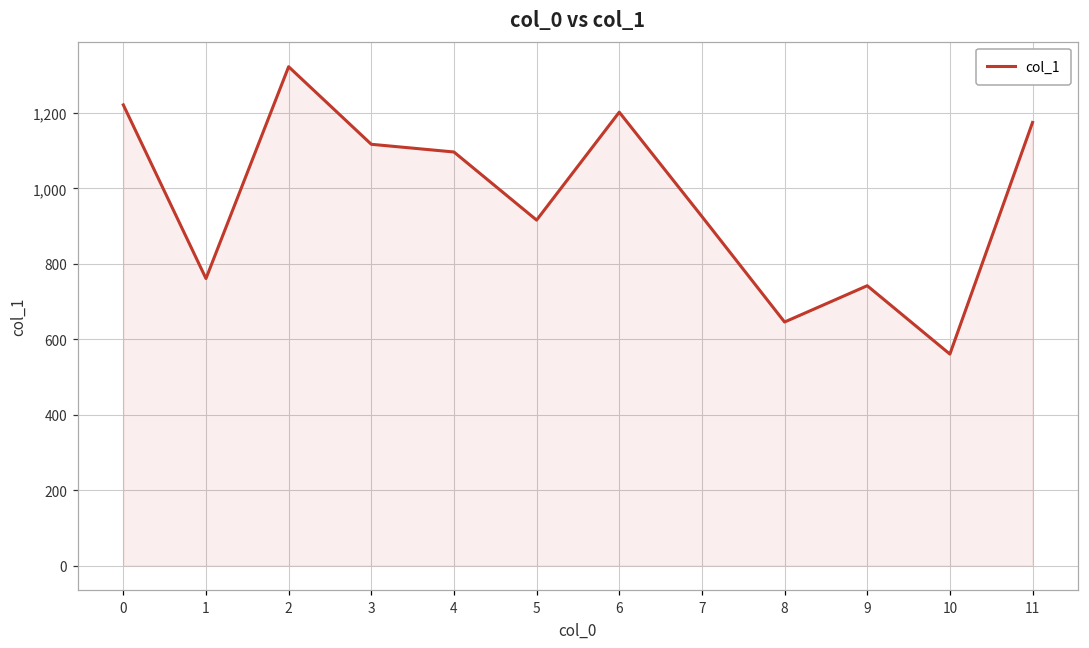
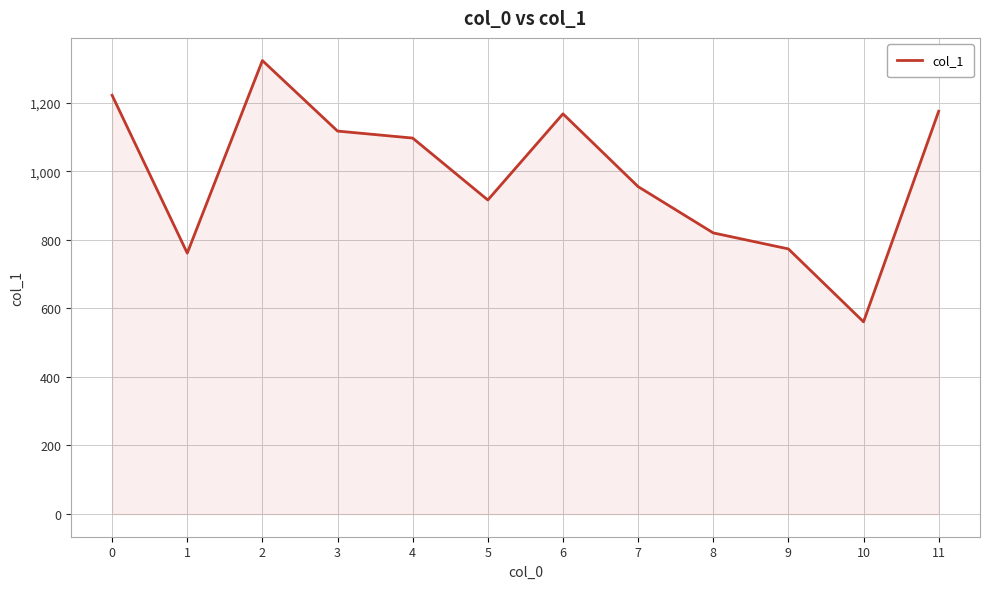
  {
    "0": "1,220",
    "1": "760",
    "2": "1,320",
    "3": "1,120",
    "4": "1,100",
    "5": "920",
-   "6": "1,200",
-   "7": "930",
-   "8": "650",
-   "9": "740",
+   "6": "1,170",
+   "7": "960",
+   "8": "820",
+   "9": "770",
    "10": "560",
    "11": "1,170"
  }
